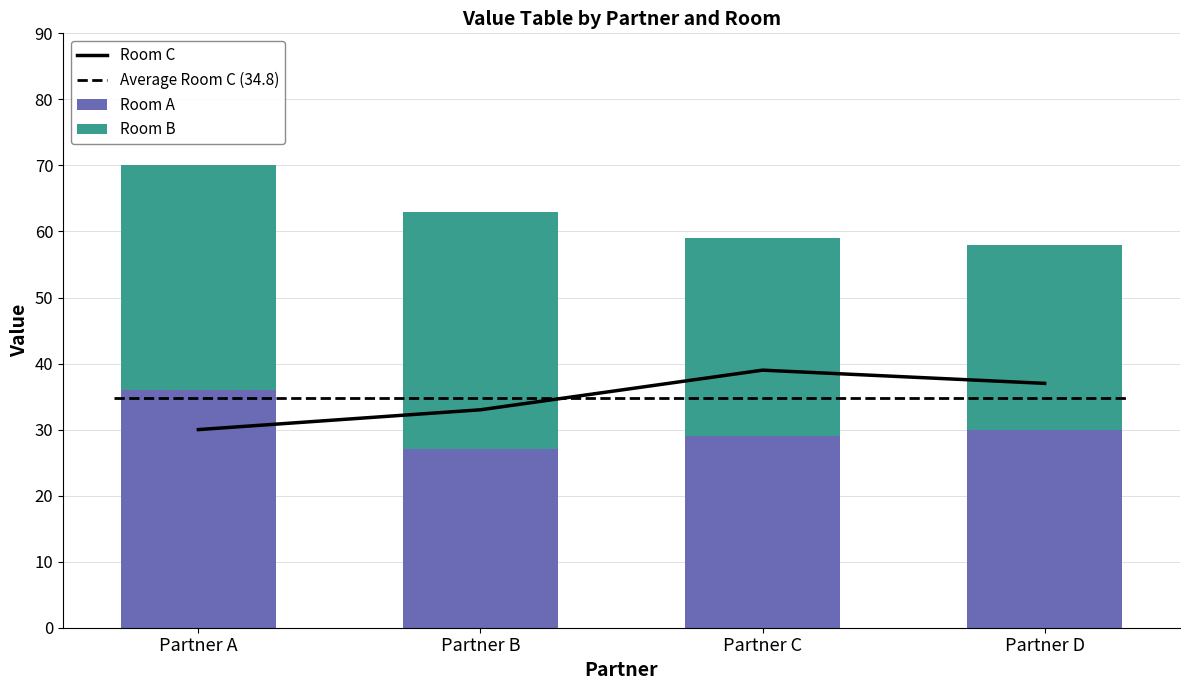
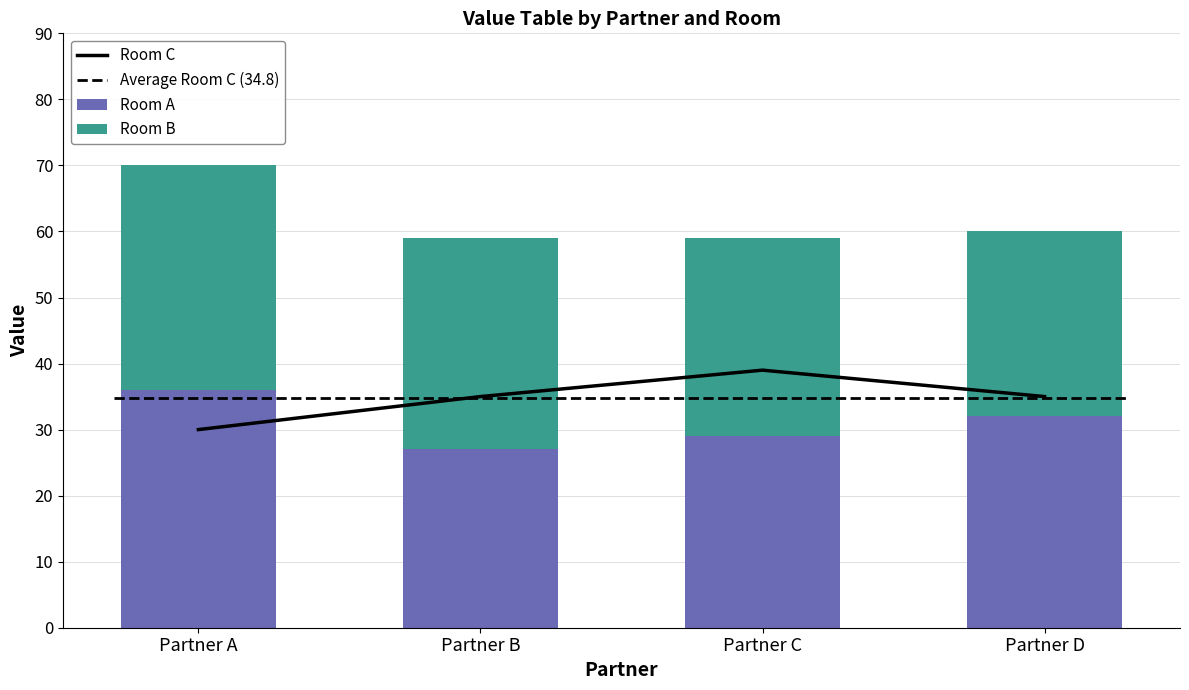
  {
    "Room C": {
      "Partner A": 30,
-     "Partner B": 33,
+     "Partner B": 35,
      "Partner C": 39,
-     "Partner D": 37
+     "Partner D": 35
    },
    "Room A": {
      "Partner A": 36,
      "Partner B": 27,
      "Partner C": 29,
-     "Partner D": 30
+     "Partner D": 32
    },
    "Room B": {
      "Partner A": 34,
-     "Partner B": 36,
+     "Partner B": 32,
      "Partner C": 30,
      "Partner D": 28
    }
  }
